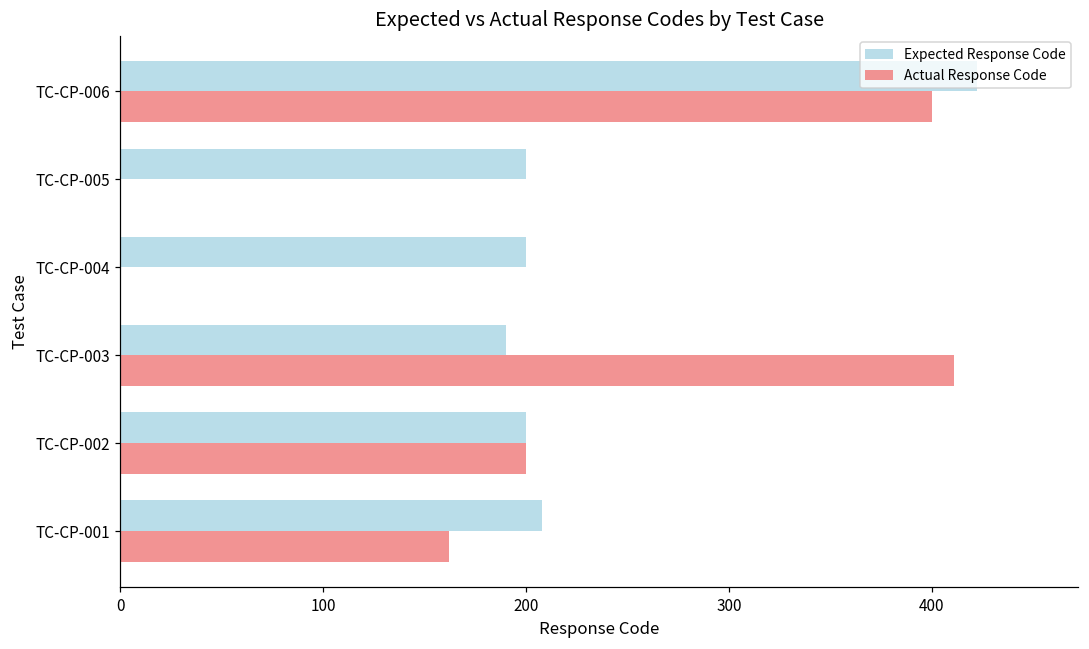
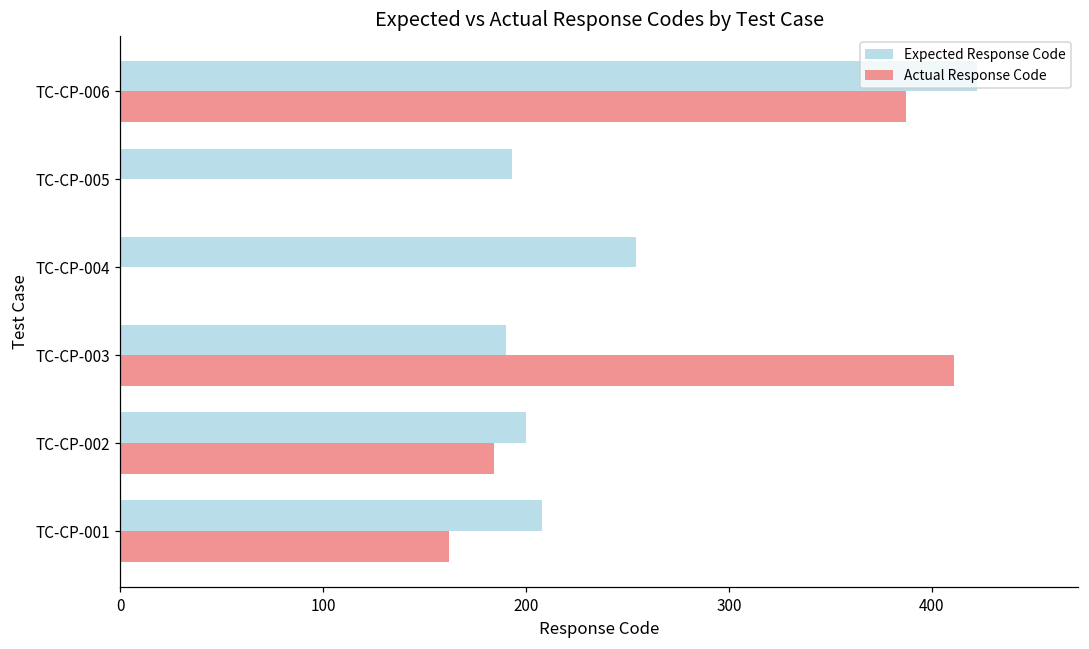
  {
    "Expected Response Code": {
-     "TC-CP-005": 200,
-     "TC-CP-004": 200,
+     "TC-CP-005": 193,
+     "TC-CP-004": 254,
      "TC-CP-003": 190,
      "TC-CP-002": 200,
      "TC-CP-001": 208
    },
    "Actual Response Code": {
-     "TC-CP-006": 400,
+     "TC-CP-006": 387,
      "TC-CP-005": 0,
      "TC-CP-004": 0,
      "TC-CP-003": 411,
-     "TC-CP-002": 200,
+     "TC-CP-002": 184,
      "TC-CP-001": 162
    }
  }
